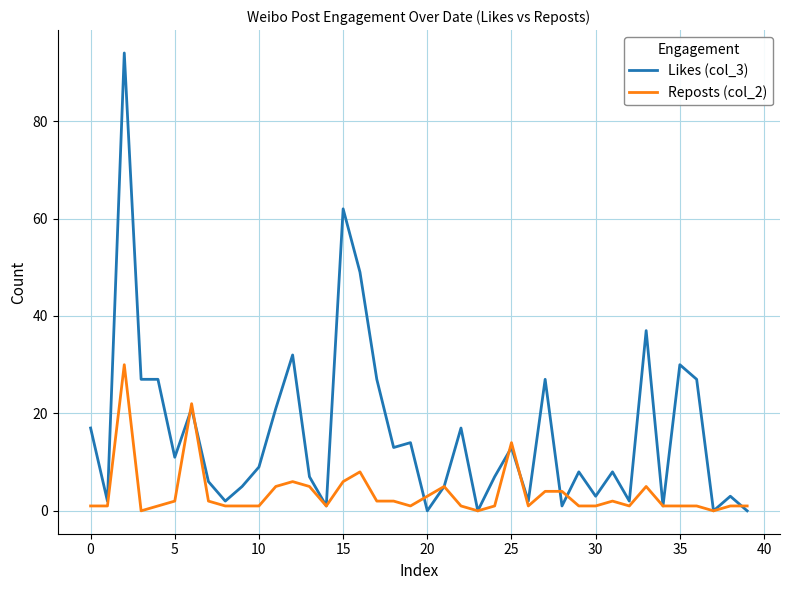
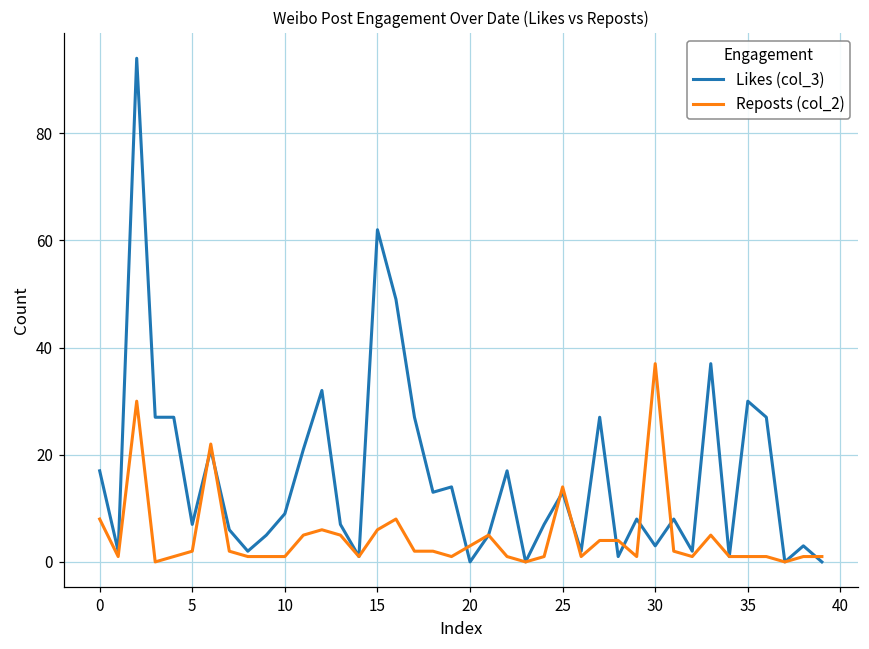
  {
    "Likes (col_3)": {
      "0": 17,
-     "5": 11,
+     "5": 7,
      "10": 9,
      "15": 62,
      "20": 0,
      "25": 13,
      "30": 3,
      "35": 30
    },
    "Reposts (col_2)": {
-     "0": 1,
+     "0": 8,
      "5": 2,
      "10": 1,
      "15": 6,
      "20": 3,
      "25": 14,
-     "30": 1,
+     "30": 37,
      "35": 1
    }
  }
